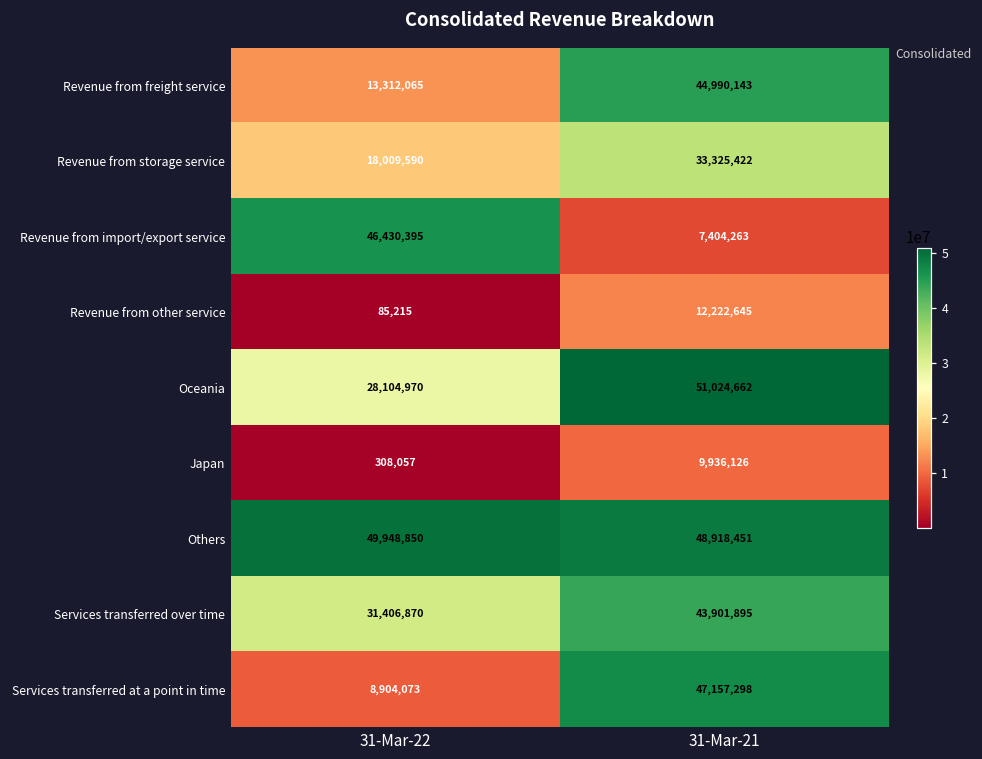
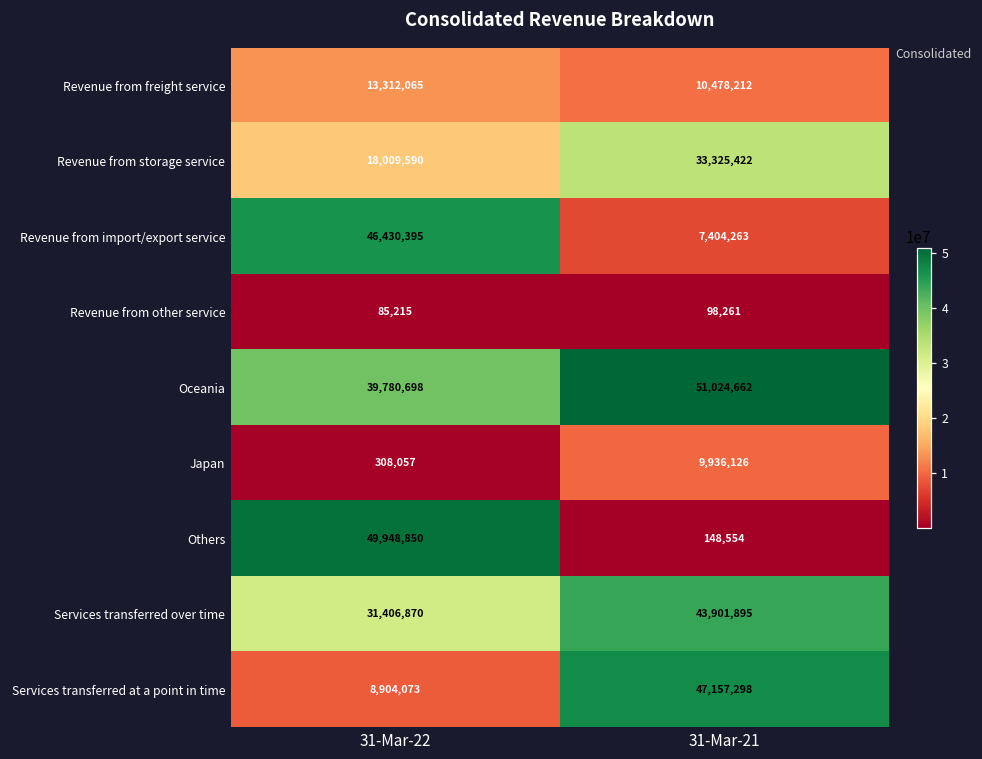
  {
    "Revenue from freight service": {
      "31-Mar-22": "13,312,065",
-     "31-Mar-21": "44,990,143"
+     "31-Mar-21": "10,478,212"
    },
    "Revenue from storage service": {
      "31-Mar-22": "18,009,590",
      "31-Mar-21": "33,325,422"
    },
    "Revenue from import/export service": {
      "31-Mar-22": "46,430,395",
      "31-Mar-21": "7,404,263"
    },
    "Revenue from other service": {
      "31-Mar-22": "85,215",
-     "31-Mar-21": "12,222,645"
+     "31-Mar-21": "98,261"
    },
    "Oceania": {
-     "31-Mar-22": "28,104,970",
+     "31-Mar-22": "39,780,698",
      "31-Mar-21": "51,024,662"
    },
    "Japan": {
      "31-Mar-22": "308,057",
      "31-Mar-21": "9,936,126"
    },
    "Others": {
      "31-Mar-22": "49,948,850",
-     "31-Mar-21": "48,918,451"
+     "31-Mar-21": "148,554"
    },
    "Services transferred over time": {
      "31-Mar-22": "31,406,870",
      "31-Mar-21": "43,901,895"
    },
    "Services transferred at a point in time": {
      "31-Mar-22": "8,904,073",
      "31-Mar-21": "47,157,298"
    }
  }
